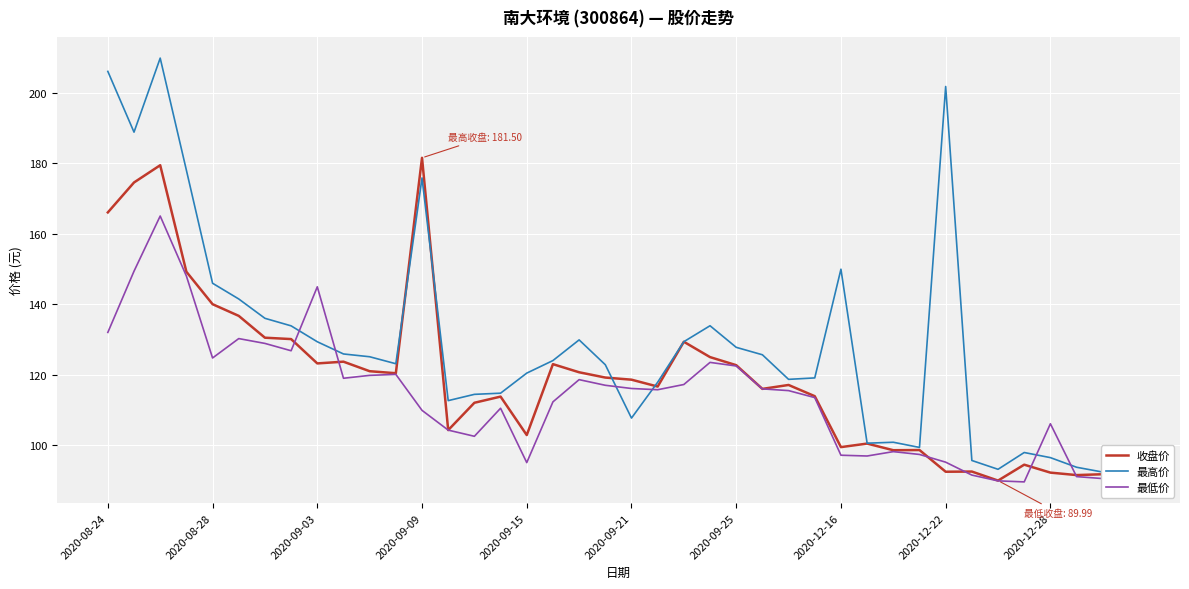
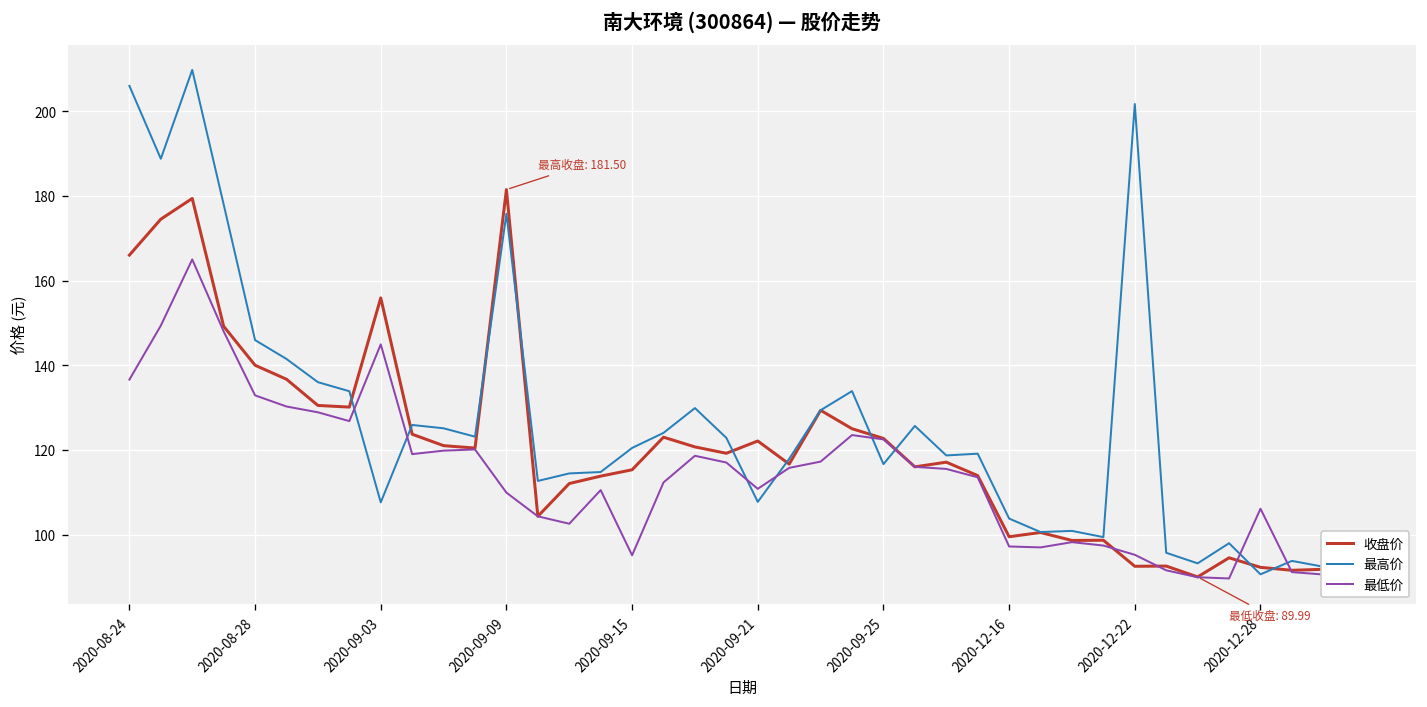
  {
    "收盘价": {
      "2020-08-24": 166,
      "2020-08-28": 140,
-     "2020-09-03": 123,
-     "2020-09-15": 103,
-     "2020-09-21": 119,
+     "2020-09-03": 156,
+     "2020-09-15": 115,
+     "2020-09-21": 122,
      "2020-12-16": 99,
      "2020-12-22": 93,
      "2020-12-28": 92
    },
    "最高价": {
      "2020-08-24": 206,
      "2020-08-28": 146,
-     "2020-09-03": 129,
+     "2020-09-03": 108,
      "2020-09-09": 176,
      "2020-09-15": 120,
      "2020-09-21": 108,
-     "2020-09-25": 128,
-     "2020-12-16": 150,
+     "2020-09-25": 117,
+     "2020-12-16": 104,
      "2020-12-22": 202,
-     "2020-12-28": 97
+     "2020-12-28": 91
    },
    "最低价": {
-     "2020-08-24": 132,
-     "2020-08-28": 125,
+     "2020-08-24": 137,
+     "2020-08-28": 133,
      "2020-09-03": 145,
      "2020-09-09": 110,
      "2020-09-15": 95,
-     "2020-09-21": 116,
+     "2020-09-21": 111,
      "2020-12-16": 97,
      "2020-12-22": 95,
      "2020-12-28": 106
    }
  }
